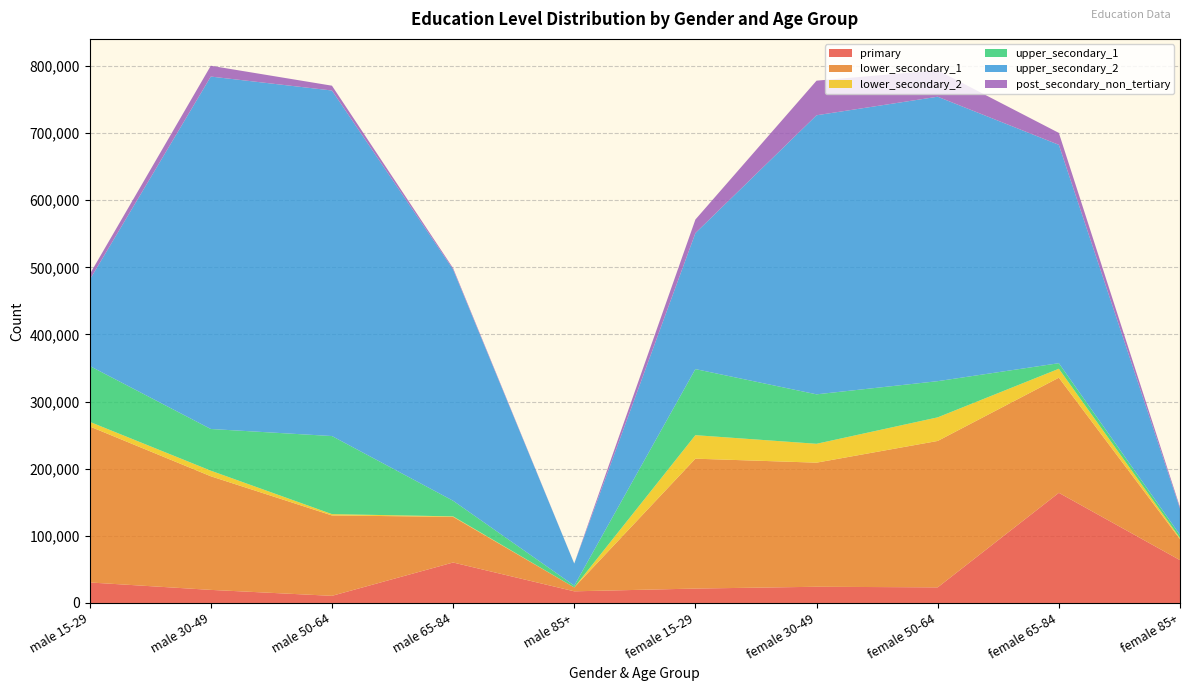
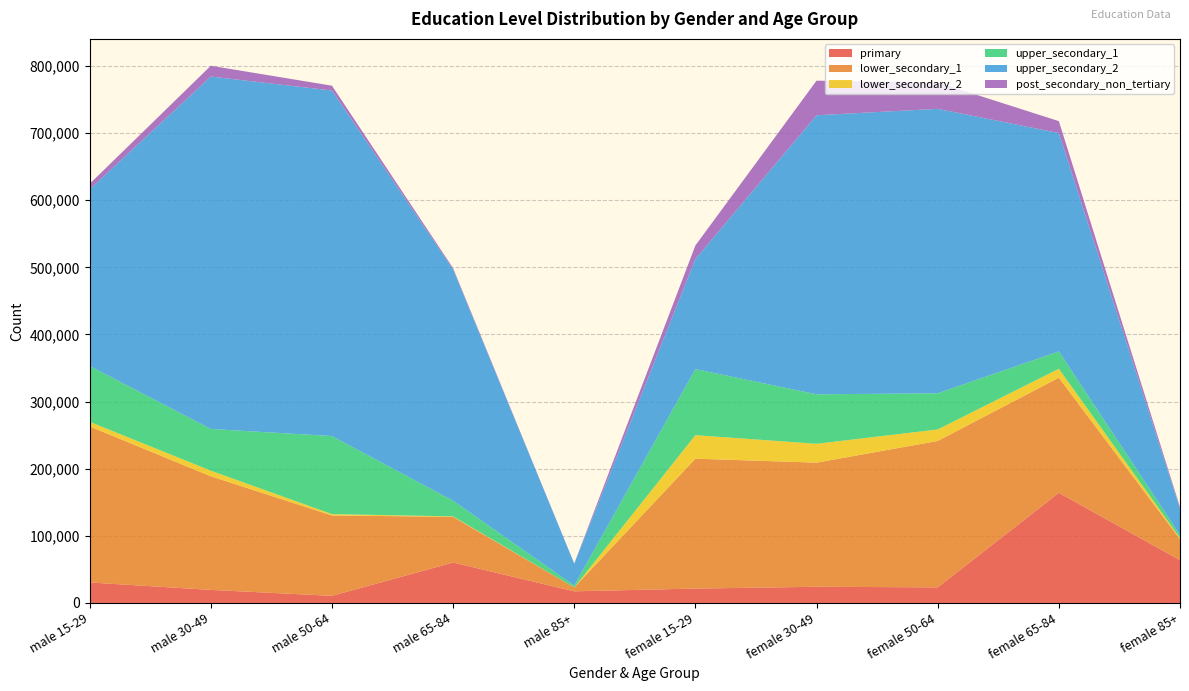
  {
    "lower_secondary_2": {
      "male 15-29": "10,000",
      "male 30-49": "10,000",
      "female 15-29": "40,000",
      "female 30-49": "30,000",
-     "female 50-64": "40,000",
+     "female 50-64": "20,000",
      "female 65-84": "10,000"
    },
    "upper_secondary_1": {
      "male 15-29": "80,000",
      "male 30-49": "60,000",
      "male 50-64": "120,000",
      "male 65-84": "20,000",
      "female 15-29": "100,000",
      "female 30-49": "70,000",
      "female 50-64": "50,000",
-     "female 65-84": "10,000",
+     "female 65-84": "30,000",
      "female 85+": "0"
    },
    "upper_secondary_2": {
-     "male 15-29": "130,000",
+     "male 15-29": "260,000",
      "male 30-49": "520,000",
      "male 50-64": "510,000",
-     "female 15-29": "200,000",
+     "female 15-29": "160,000",
      "female 30-49": "420,000",
      "female 50-64": "420,000",
      "female 65-84": "330,000"
    },
    "post_secondary_non_tertiary": {
      "male 15-29": "10,000",
      "male 30-49": "20,000",
      "male 50-64": "10,000",
      "female 15-29": "20,000",
      "female 30-49": "50,000",
      "female 65-84": "20,000"
    }
  }
